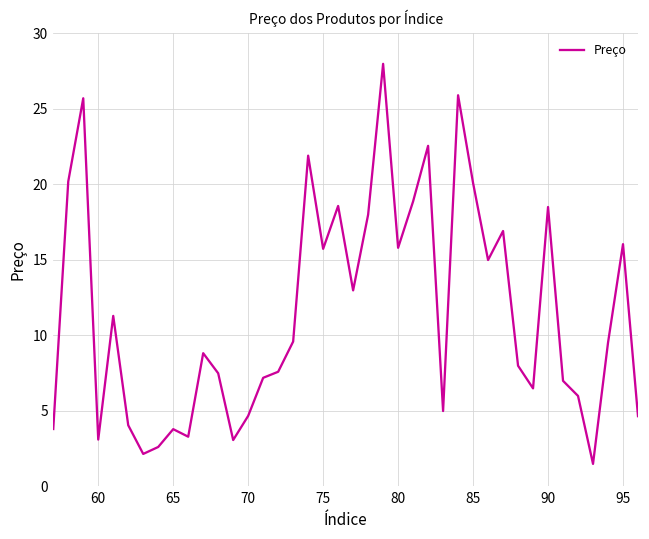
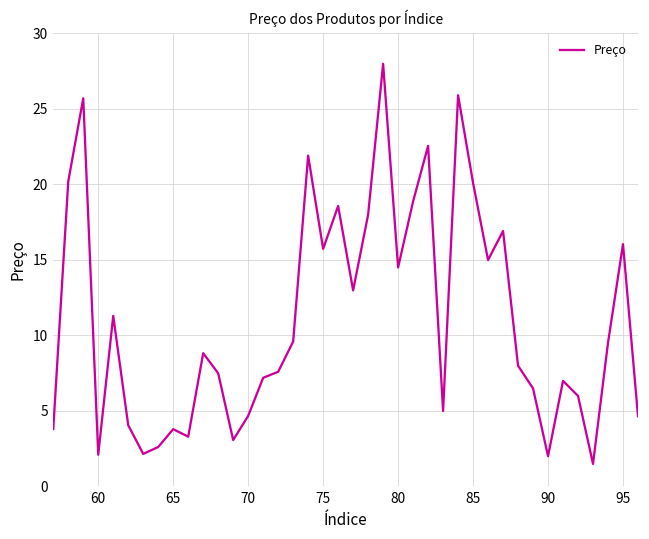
  {
-   "60": 3.1,
+   "60": 2.1,
    "65": 3.8,
    "70": 4.7,
    "75": 15.7,
-   "80": 15.8,
+   "80": 14.5,
    "85": 20.1,
-   "90": 18.5,
+   "90": 2.0,
    "95": 16.0
  }
